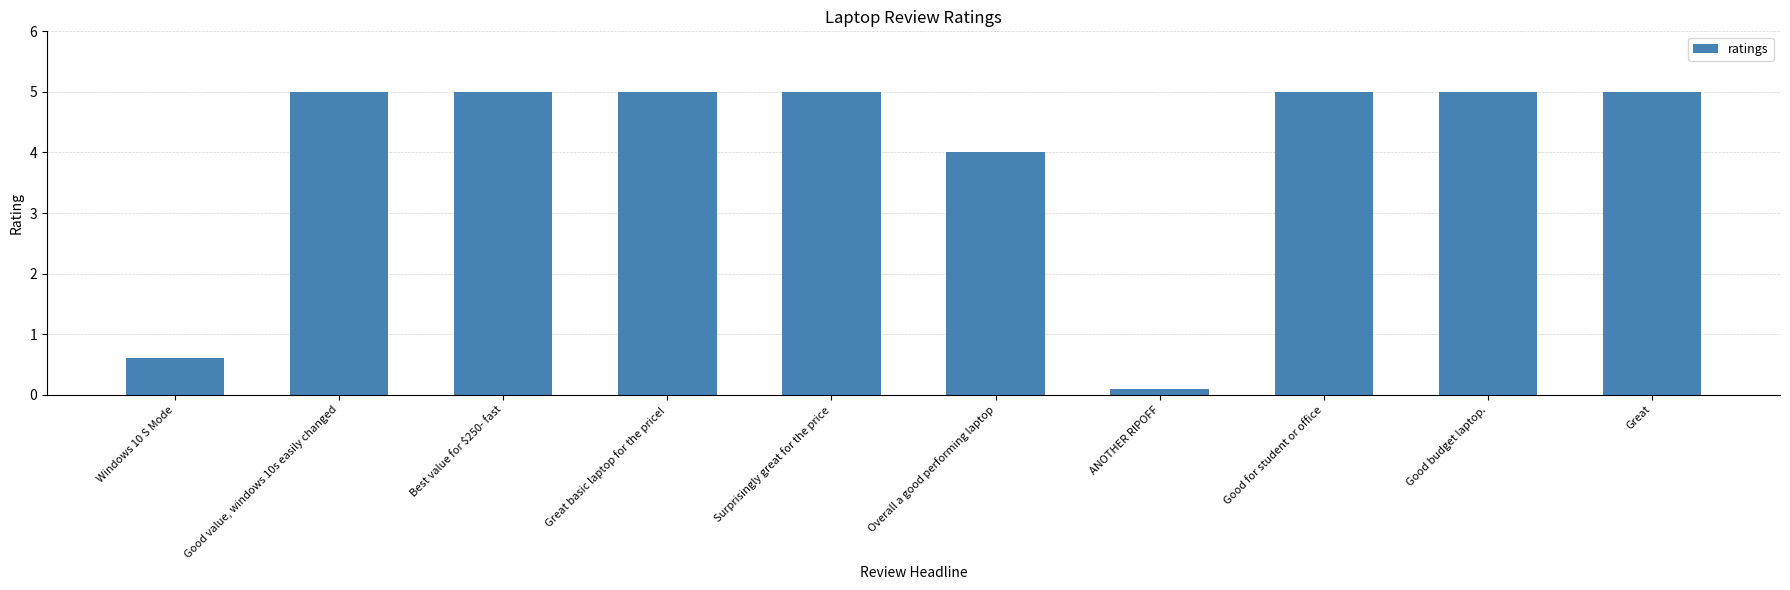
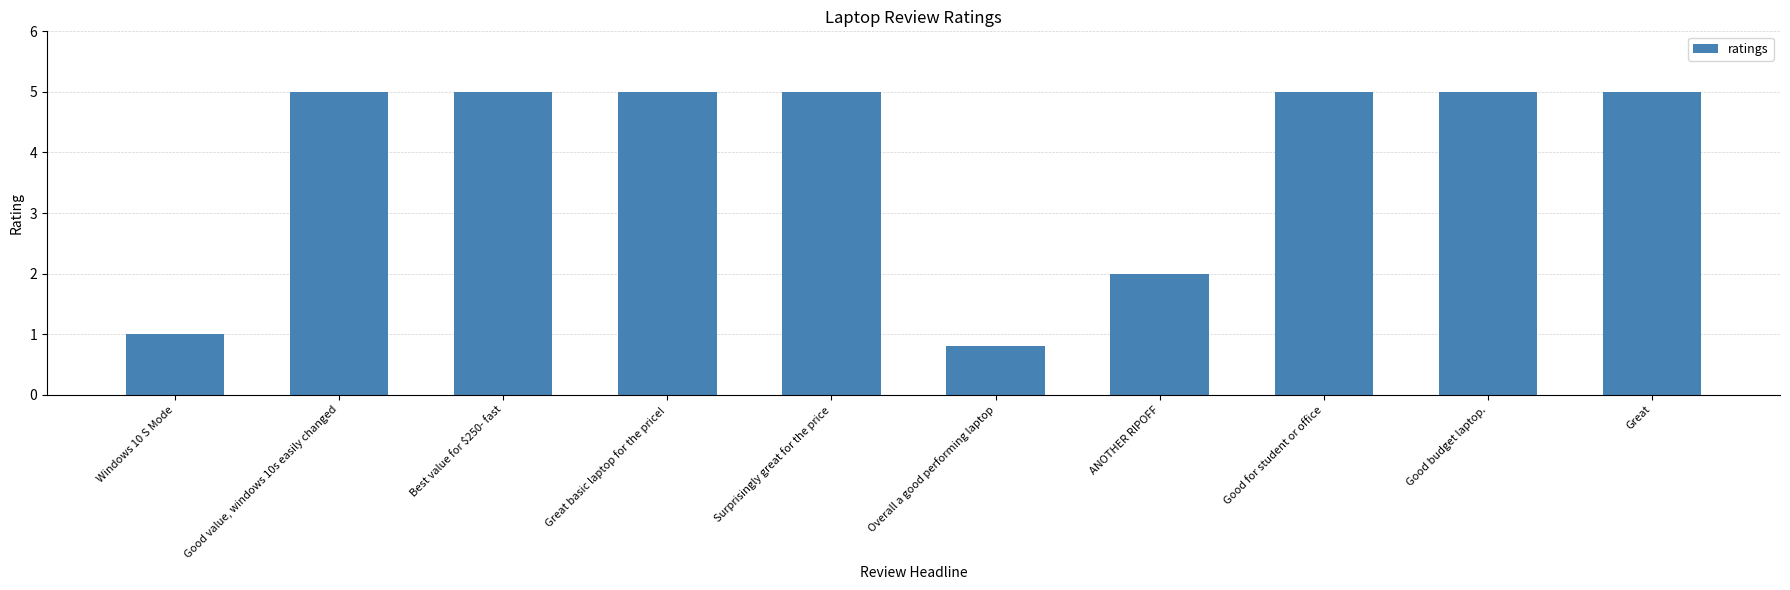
  {
-   "Windows 10 S Mode": 0.6,
+   "Windows 10 S Mode": 1.0,
    "Good value, windows 10s easily changed": 5.0,
    "Best value for $250- fast": 5.0,
    "Great basic laptop for the price!": 5.0,
    "Surprisingly great for the price": 5.0,
-   "Overall a good performing laptop": 4.0,
-   "ANOTHER RIPOFF": 0.1,
+   "Overall a good performing laptop": 0.8,
+   "ANOTHER RIPOFF": 2.0,
    "Good for student or office": 5.0,
    "Good budget laptop.": 5.0,
    "Great": 5.0
  }
